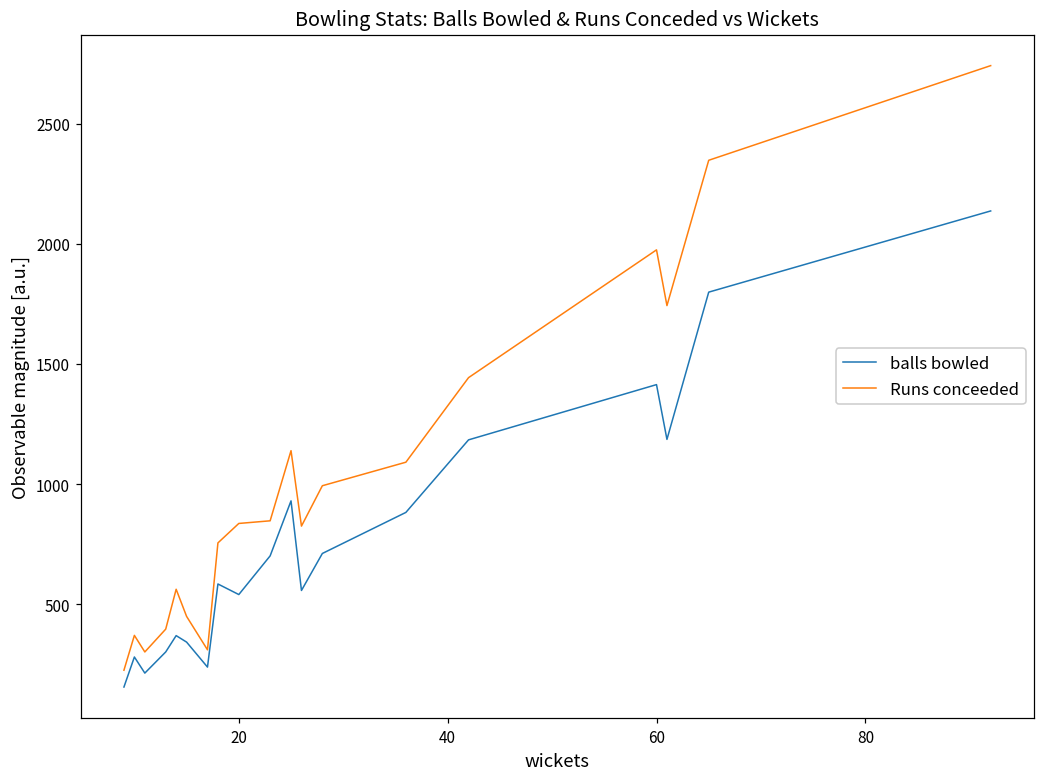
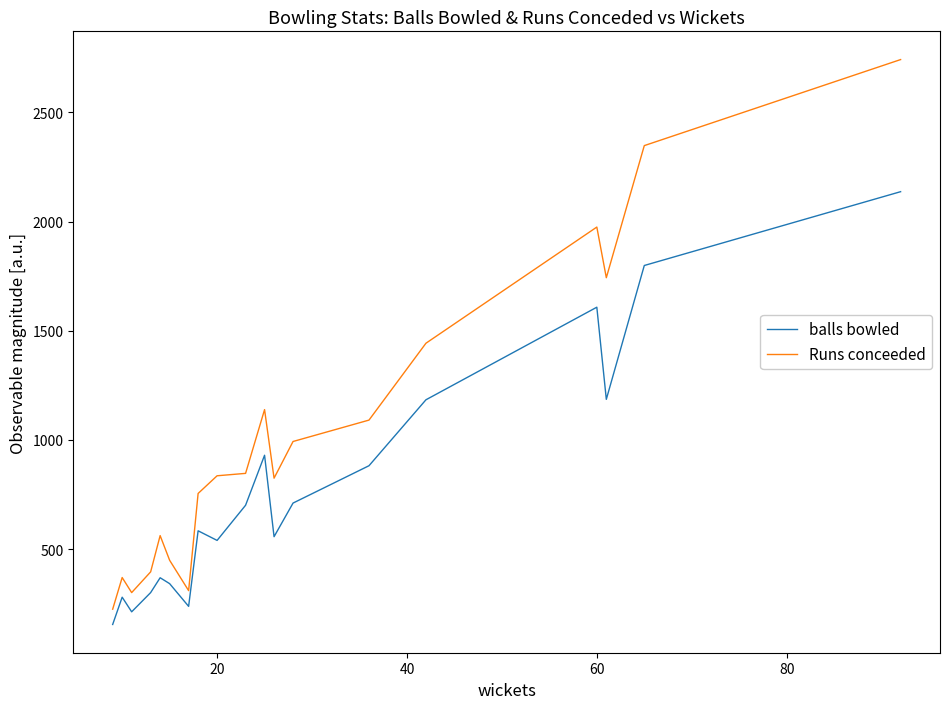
  {
    "balls bowled": {
      "20": 540,
-     "60": 1410
+     "60": 1610
    },
    "Runs conceeded": {
      "20": 840,
      "60": 1980
    }
  }
